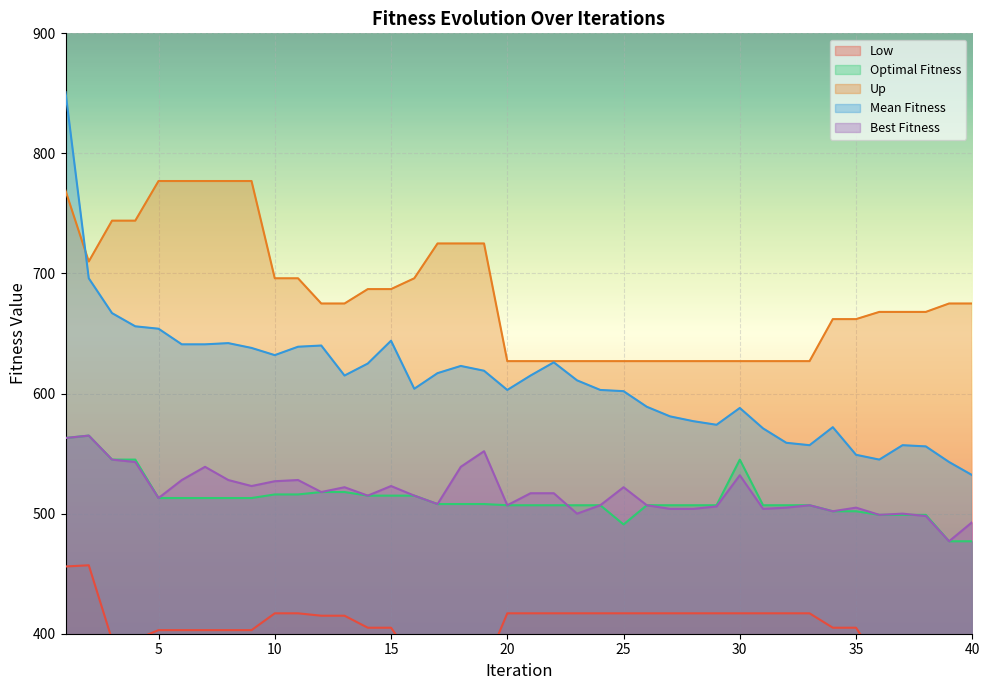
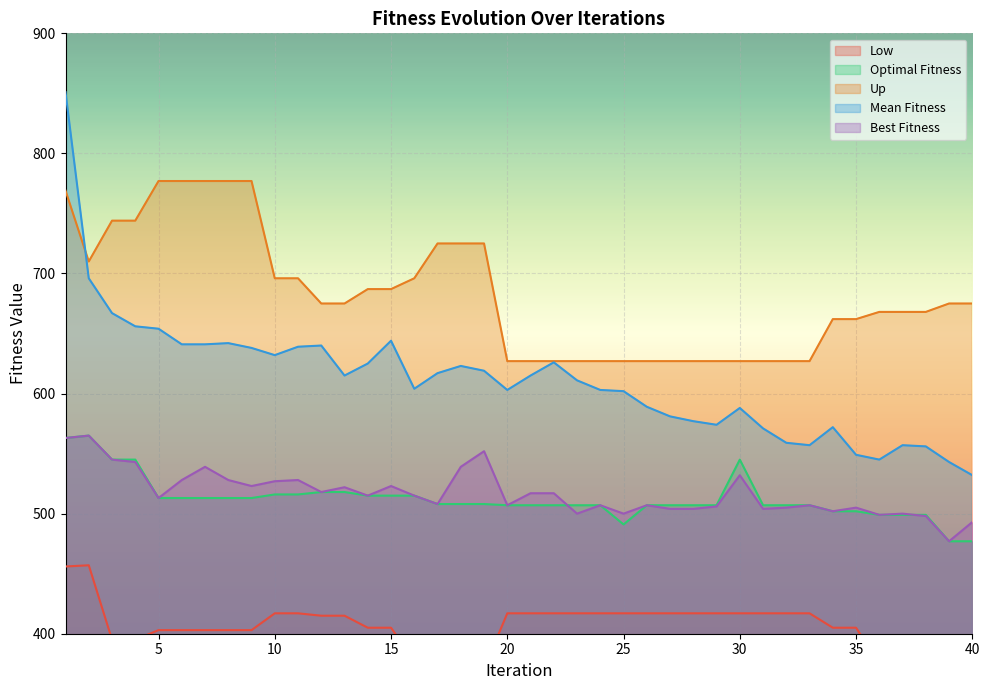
  {
    "Optimal Fitness": {
      "10": 516,
      "15": 515,
      "25": 491,
      "30": 545,
      "35": 502,
      "40": 477
    },
    "Mean Fitness": {
      "5": 654,
      "10": 632,
      "15": 644,
      "20": 603,
      "25": 602,
      "30": 588,
      "35": 549,
      "40": 532
    },
    "Best Fitness": {
      "10": 527,
      "15": 523,
-     "25": 522,
+     "25": 500,
      "30": 532,
      "35": 505,
      "40": 493
    }
  }
